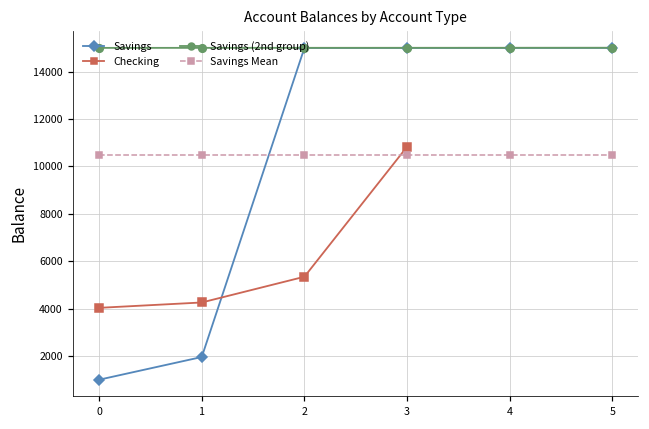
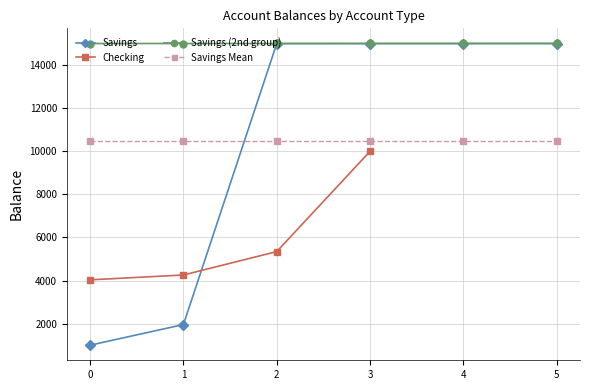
  {
    "Savings": {
      "0": 1000,
      "1": 2000
    },
    "Checking": {
      "0": 4000,
      "1": 4300,
      "2": 5300,
-     "3": 10800
+     "3": 10000
    },
    "Savings (2nd group)": {
      "0": 15000,
      "1": 15000
    },
    "Savings Mean": {
      "0": 10500,
      "1": 10500,
      "2": 10500,
      "3": 10500,
      "4": 10500,
      "5": 10500
    }
  }
